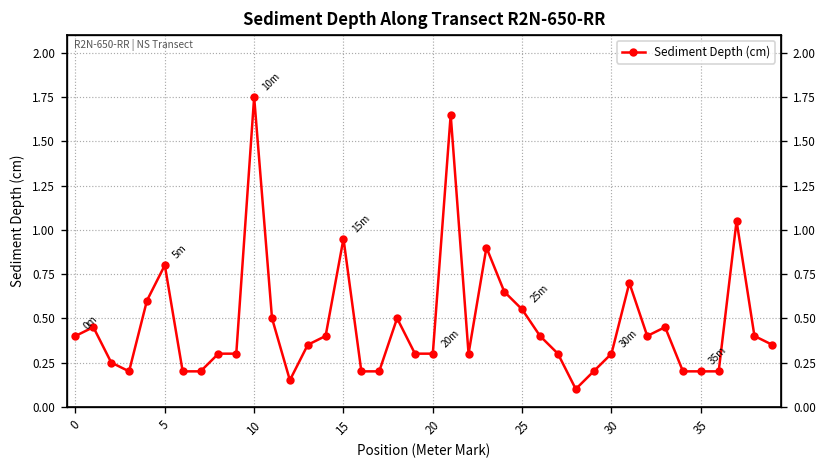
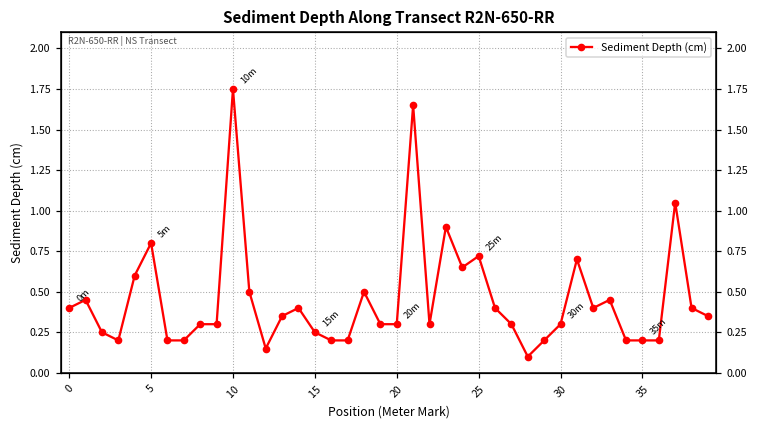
  {
-   "15": 0.95,
-   "25": 0.55,
+   "15": 0.25,
+   "25": 0.72,
    "35": 0.20
  }
